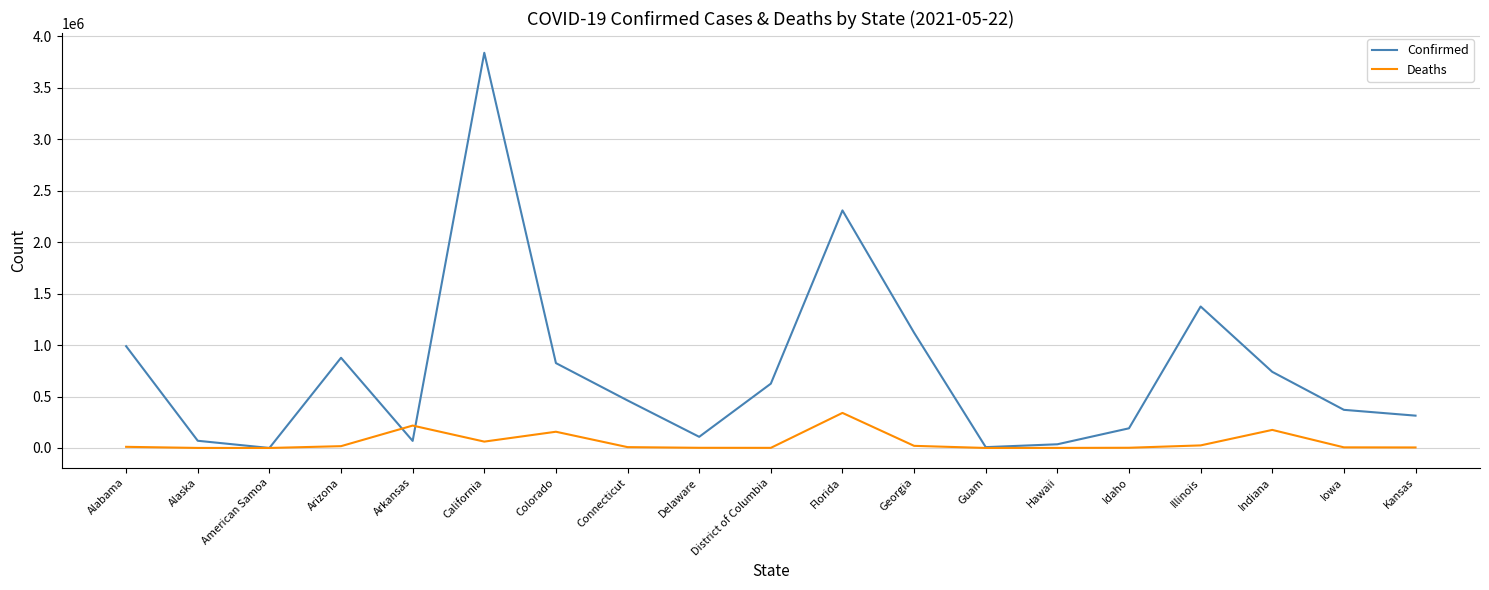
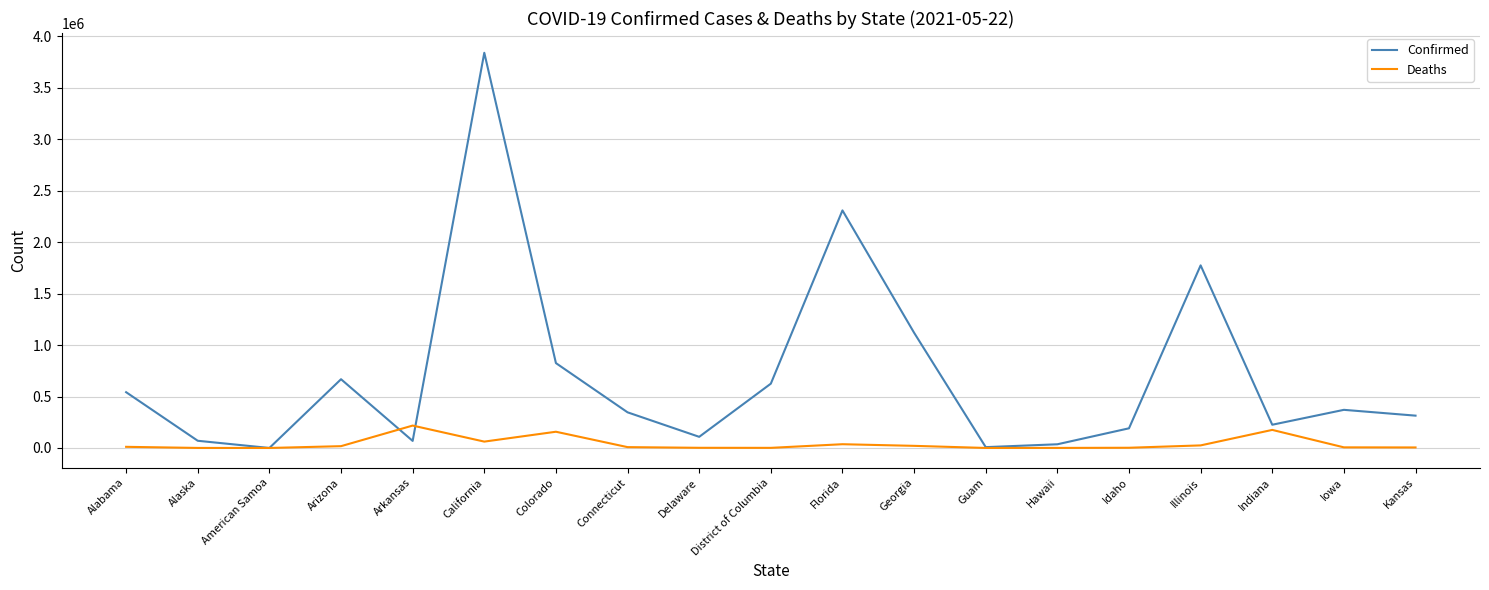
  {
    "Confirmed": {
-     "Alabama": 990000,
+     "Alabama": 540000,
      "Alaska": 70000,
-     "Arizona": 880000,
+     "Arizona": 670000,
      "Arkansas": 70000,
      "California": 3840000,
      "Colorado": 820000,
-     "Connecticut": 460000,
+     "Connecticut": 350000,
      "Delaware": 110000,
      "District of Columbia": 620000,
      "Florida": 2310000,
      "Georgia": 1120000,
      "Hawaii": 40000,
      "Idaho": 190000,
-     "Illinois": 1370000,
-     "Indiana": 740000,
+     "Illinois": 1770000,
+     "Indiana": 230000,
      "Iowa": 370000,
      "Kansas": 310000
    },
    "Deaths": {
      "Alabama": 10000,
      "Alaska": 0,
      "Arizona": 20000,
      "Arkansas": 220000,
      "California": 60000,
      "Colorado": 160000,
      "Connecticut": 10000,
      "Delaware": 0,
      "District of Columbia": 0,
-     "Florida": 340000,
+     "Florida": 40000,
      "Georgia": 20000,
      "Hawaii": 0,
      "Idaho": 0,
      "Illinois": 20000,
      "Indiana": 180000,
      "Iowa": 10000,
      "Kansas": 10000
    }
  }
